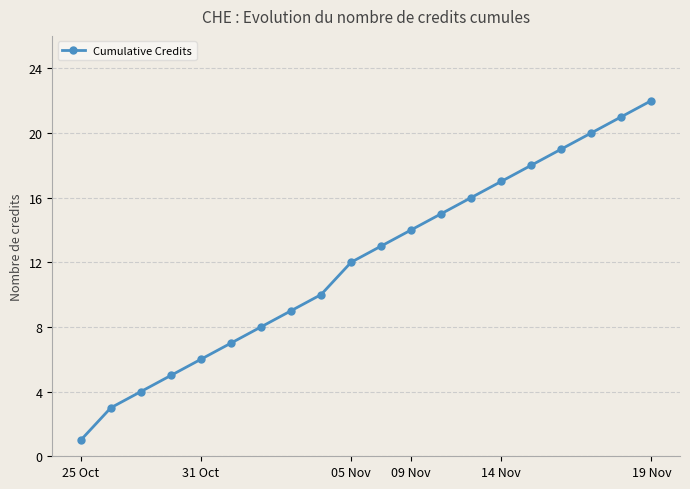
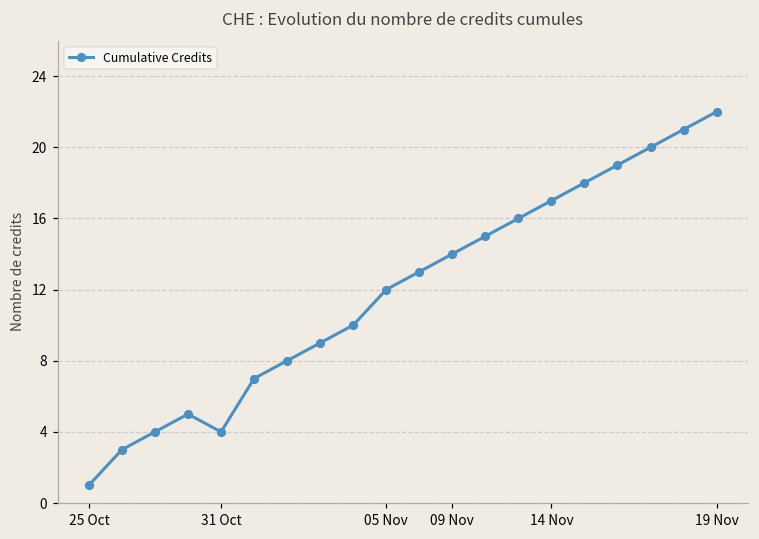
  {
    "25 Oct": 1,
-   "31 Oct": 6,
+   "31 Oct": 4,
    "05 Nov": 12,
    "09 Nov": 14,
    "14 Nov": 17,
    "19 Nov": 22
  }
